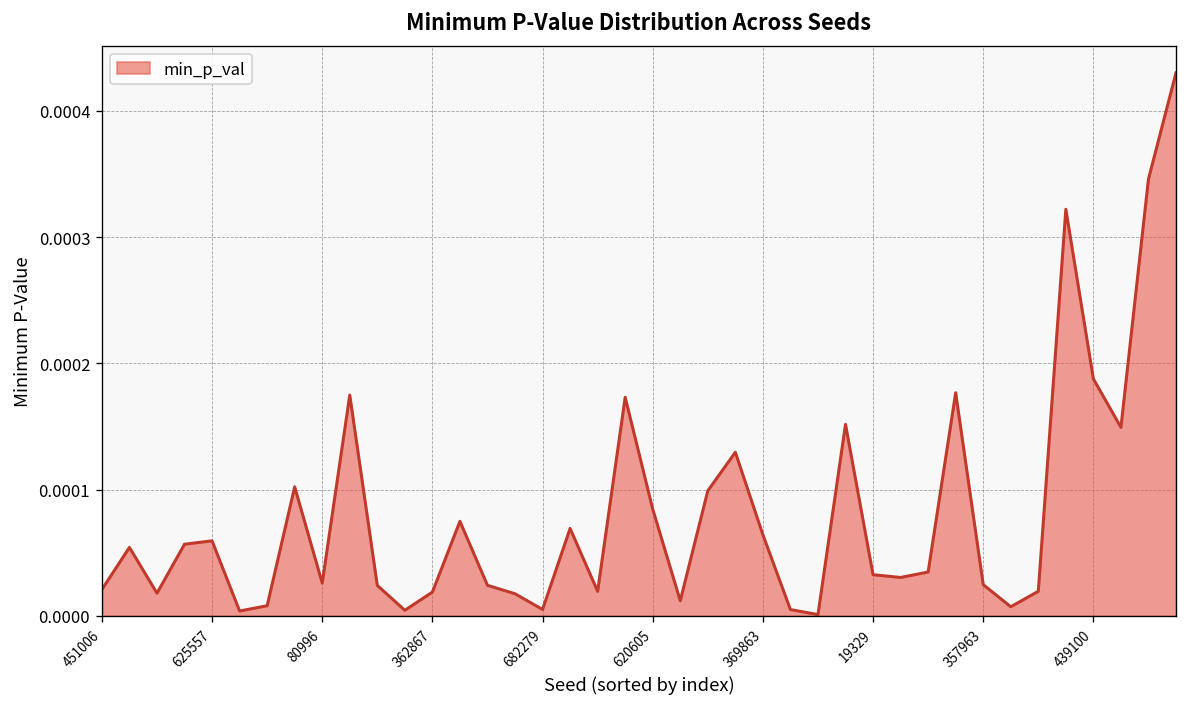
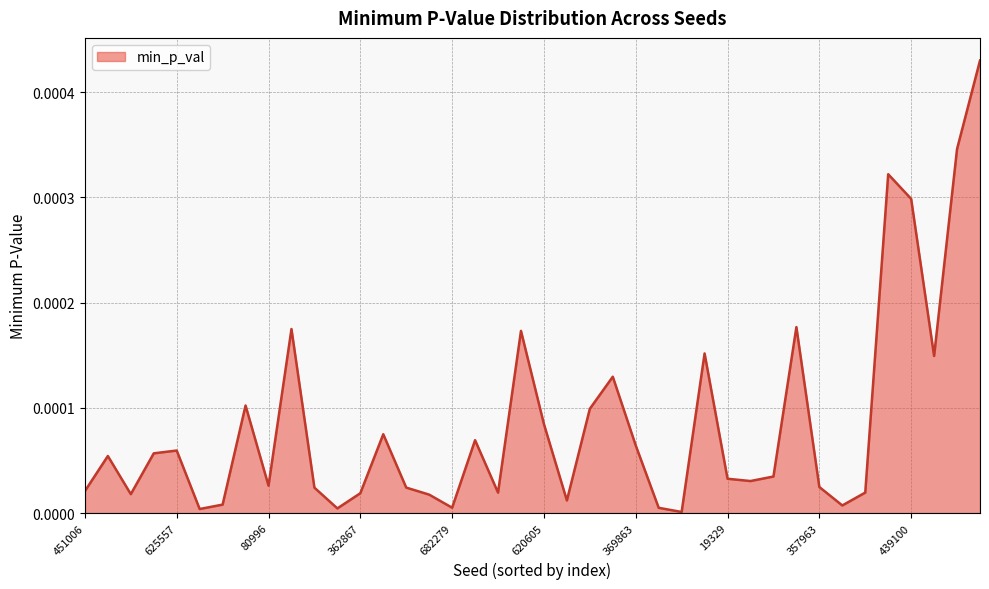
  {
    "451006": 0.000021,
    "625557": 0.000059,
    "80996": 0.000026,
    "362867": 0.000019,
    "682279": 0.000005,
    "620605": 0.000085,
    "369863": 0.000064,
    "19329": 0.000033,
    "357963": 0.000025,
-   "439100": 0.000188
+   "439100": 0.000299
  }
